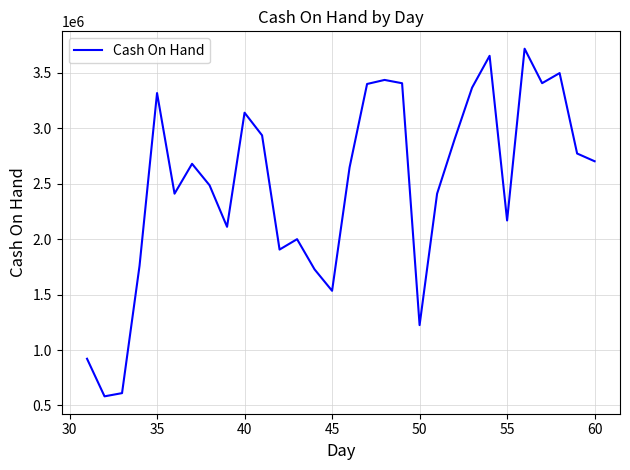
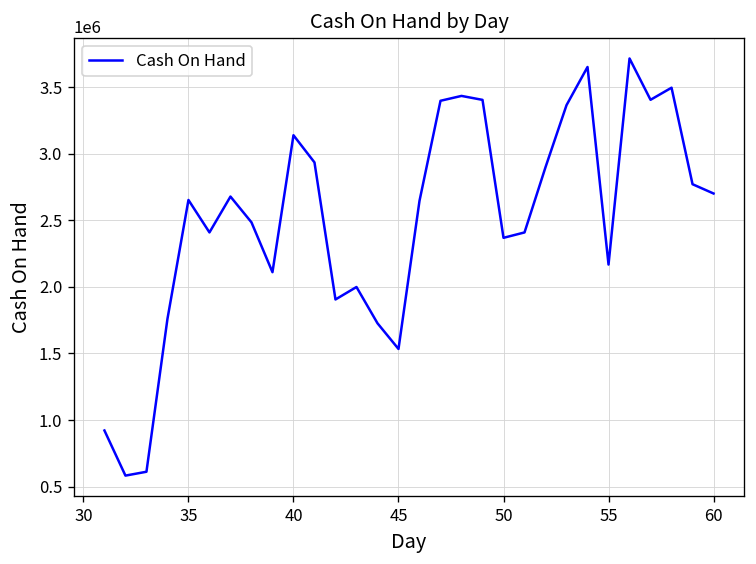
  {
-   "35": 3320000,
+   "35": 2650000,
    "40": 3140000,
    "45": 1530000,
-   "50": 1220000,
+   "50": 2370000,
    "55": 2170000,
    "60": 2700000
  }
